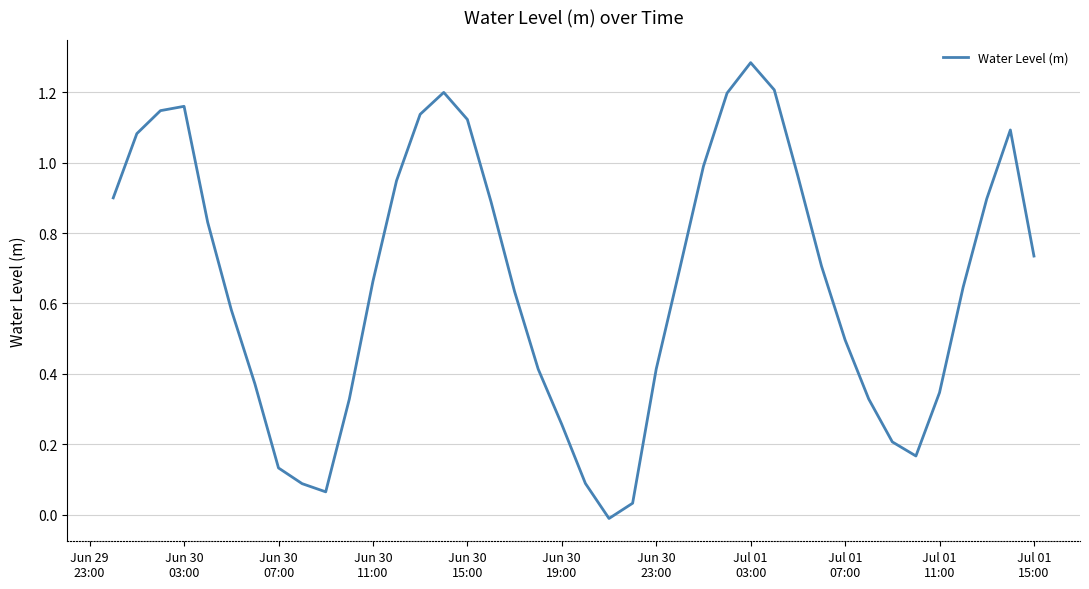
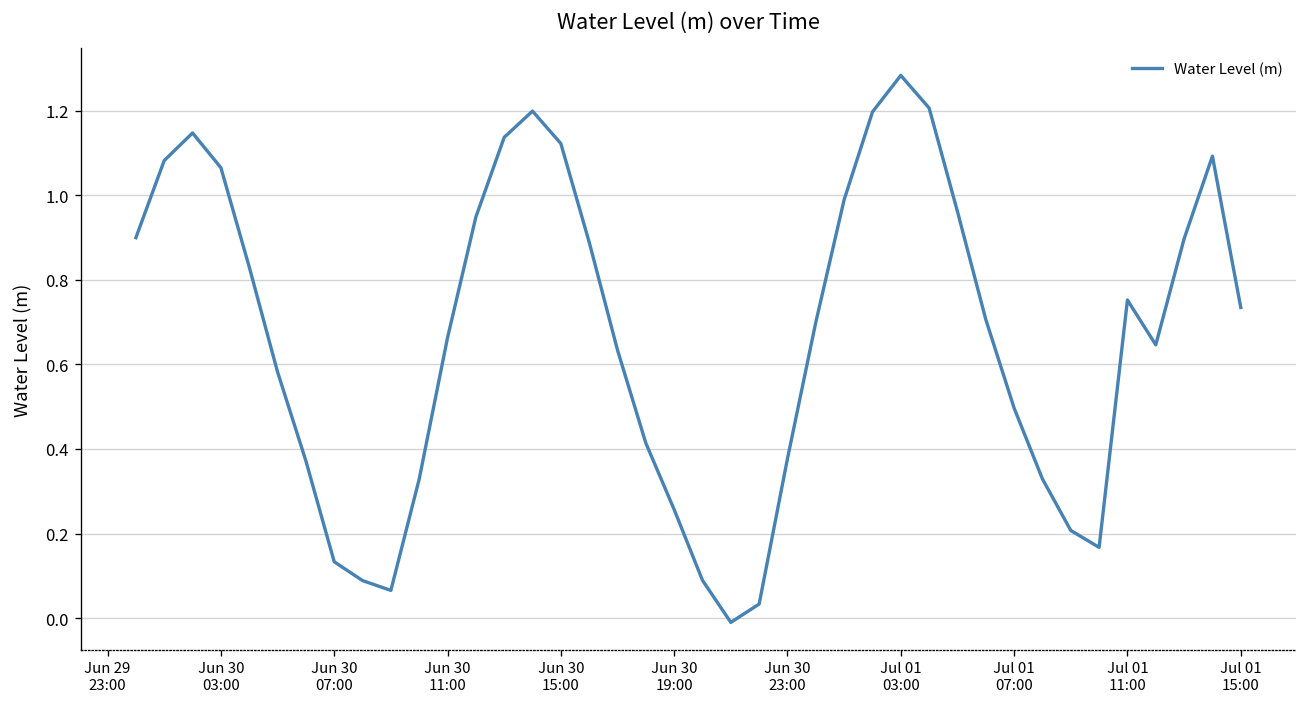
  {
-   "Jun 30 03:00": 1.16,
+   "Jun 30 03:00": 1.07,
    "Jun 30 07:00": 0.13,
    "Jun 30 11:00": 0.66,
    "Jun 30 15:00": 1.12,
    "Jun 30 19:00": 0.26,
-   "Jun 30 23:00": 0.41,
+   "Jun 30 23:00": 0.38,
    "Jul 01 03:00": 1.28,
    "Jul 01 07:00": 0.50,
-   "Jul 01 11:00": 0.35,
+   "Jul 01 11:00": 0.75,
    "Jul 01 15:00": 0.73
  }
